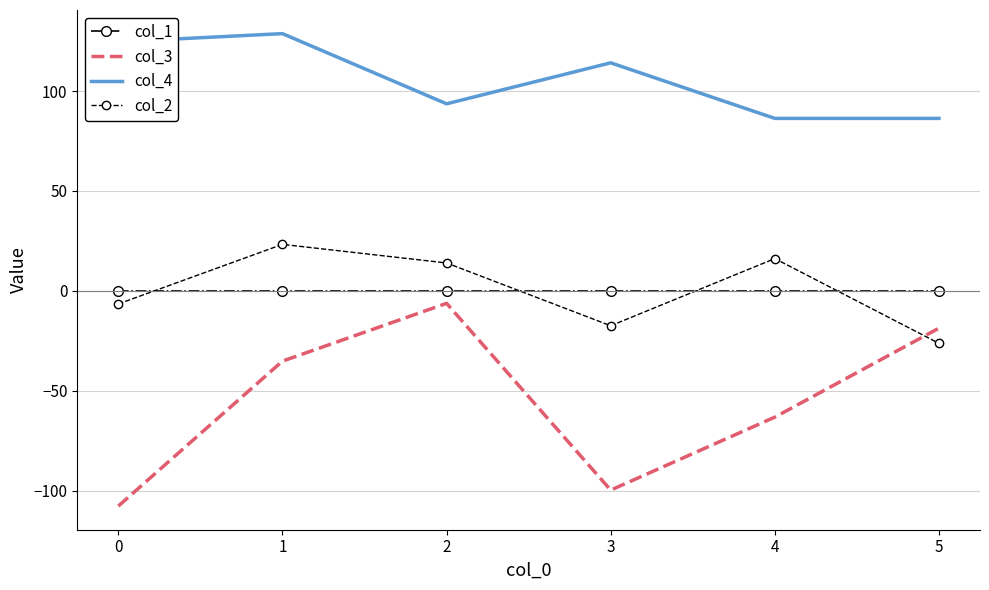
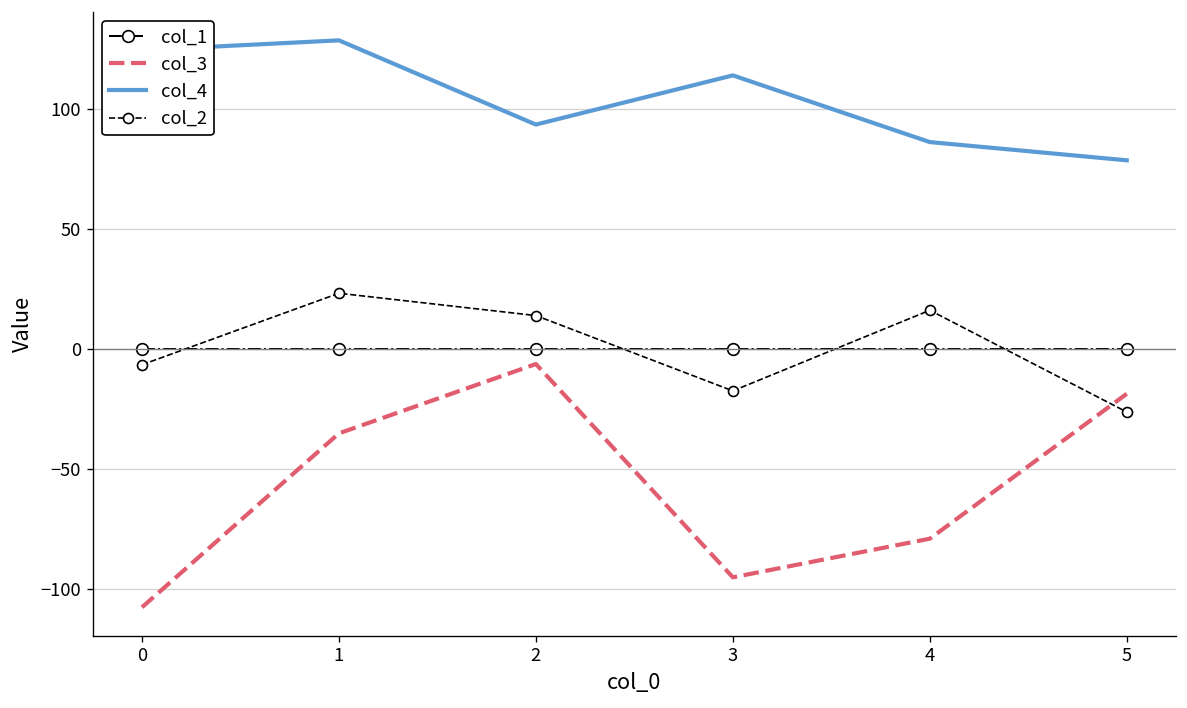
  {
    "col_3": {
      "0": -108,
      "1": -35,
      "2": -6,
-     "3": -100,
-     "4": -63,
+     "3": -95,
+     "4": -79,
      "5": -19
    },
    "col_4": {
      "1": 129,
      "2": 94,
      "3": 114,
      "4": 86,
-     "5": 86
+     "5": 79
    }
  }
